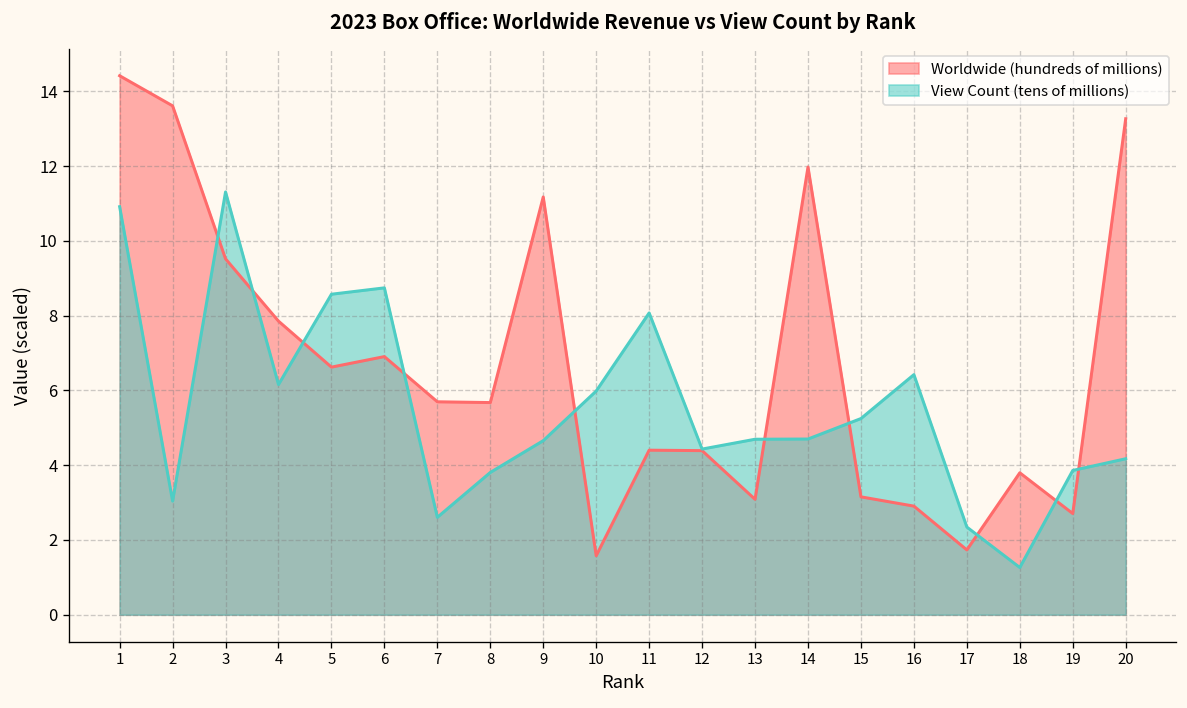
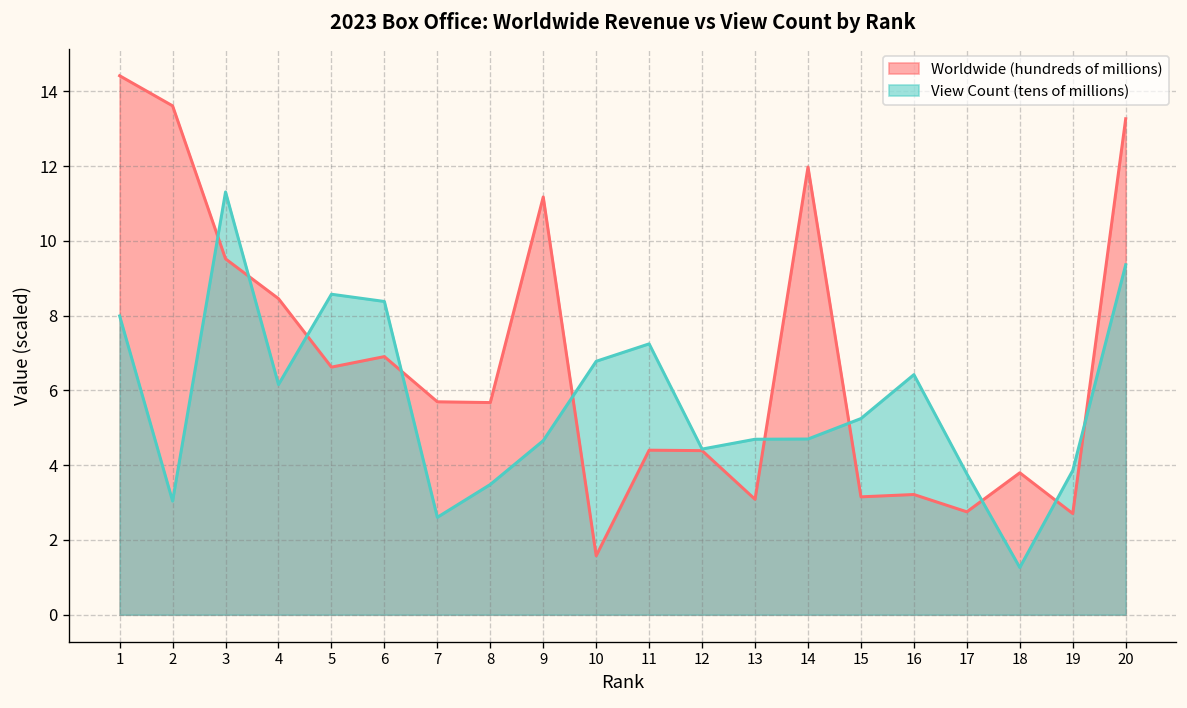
  {
    "Worldwide (hundreds of millions)": {
      "1": 14.4,
      "2": 13.6,
      "3": 9.5,
-     "4": 7.9,
+     "4": 8.5,
      "5": 6.6,
      "6": 6.9,
      "7": 5.7,
      "8": 5.7,
      "9": 11.2,
      "10": 1.6,
      "11": 4.4,
      "13": 3.1,
      "14": 12.0,
      "15": 3.2,
-     "16": 2.9,
-     "17": 1.7,
+     "16": 3.2,
+     "17": 2.8,
      "18": 3.8,
      "19": 2.7,
      "20": 13.3
    },
    "View Count (tens of millions)": {
-     "1": 10.9,
+     "1": 8.0,
      "2": 3.0,
      "3": 11.3,
      "4": 6.2,
      "5": 8.6,
-     "6": 8.7,
+     "6": 8.4,
      "7": 2.6,
-     "8": 3.8,
+     "8": 3.5,
      "9": 4.7,
-     "10": 6.0,
-     "11": 8.1,
+     "10": 6.8,
+     "11": 7.2,
      "13": 4.7,
      "14": 4.7,
      "15": 5.2,
      "16": 6.4,
-     "17": 2.3,
+     "17": 3.8,
      "18": 1.3,
      "19": 3.9,
-     "20": 4.2
+     "20": 9.4
    }
  }
